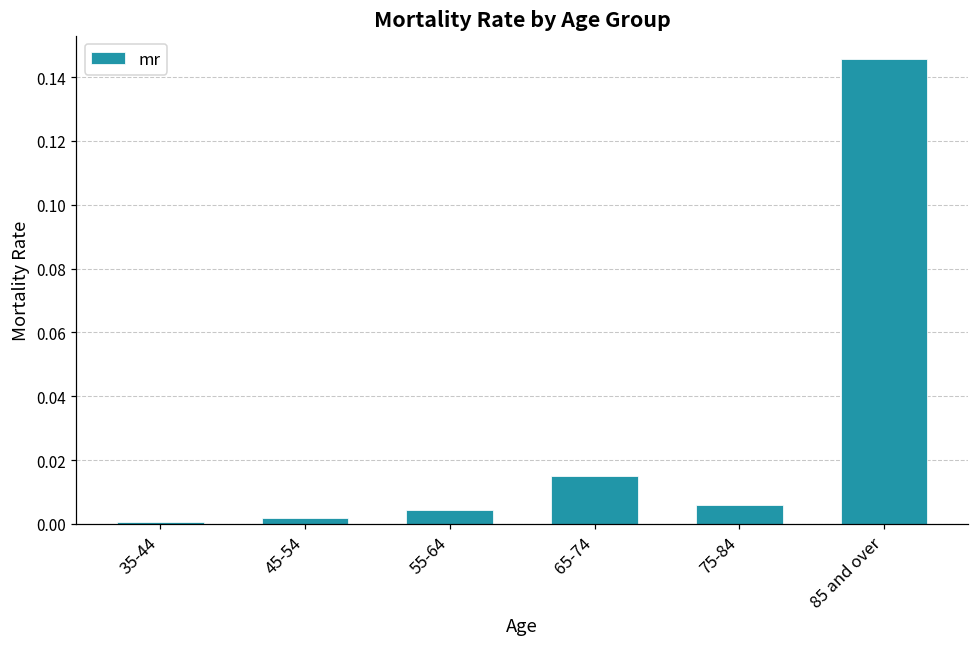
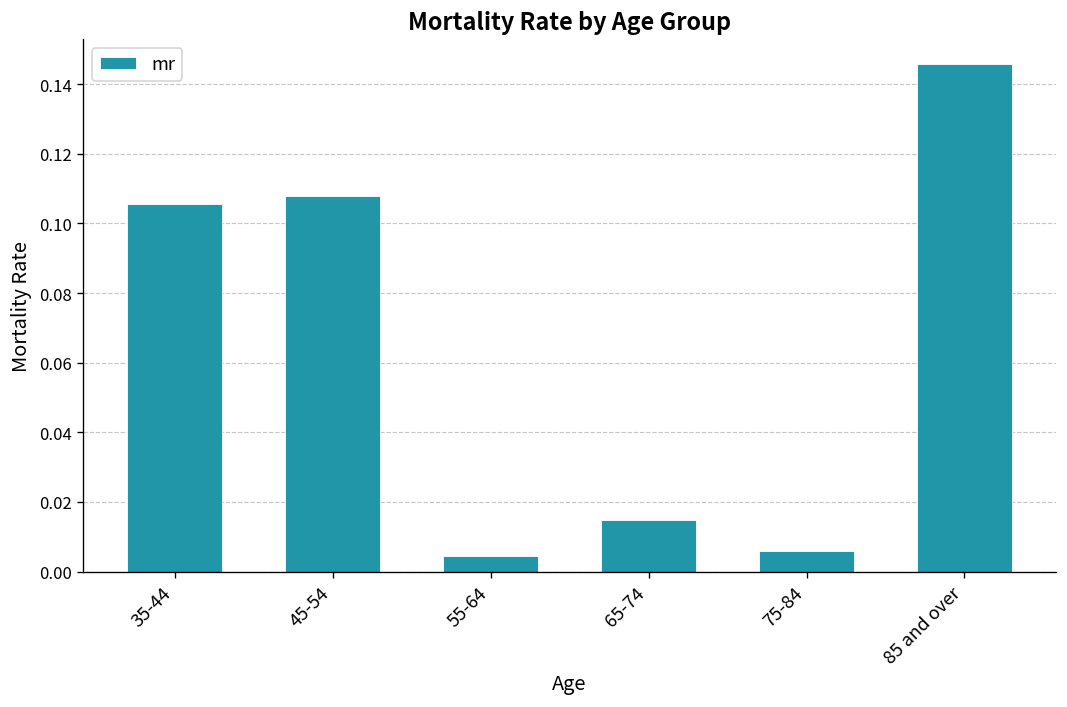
  {
-   "35-44": 0.001,
-   "45-54": 0.002,
+   "35-44": 0.106,
+   "45-54": 0.108,
    "55-64": 0.004,
    "65-74": 0.015,
    "75-84": 0.006,
    "85 and over": 0.146
  }
